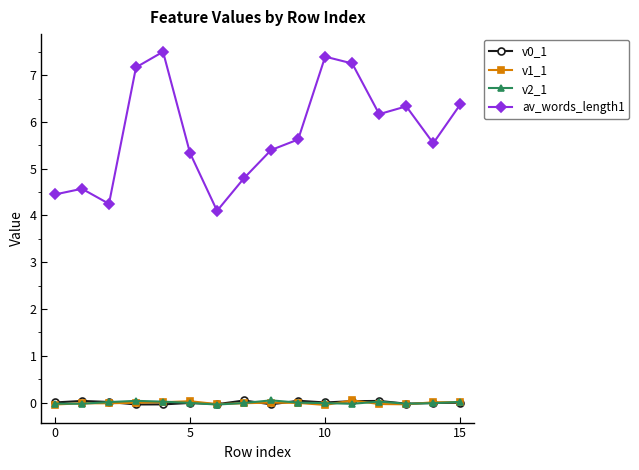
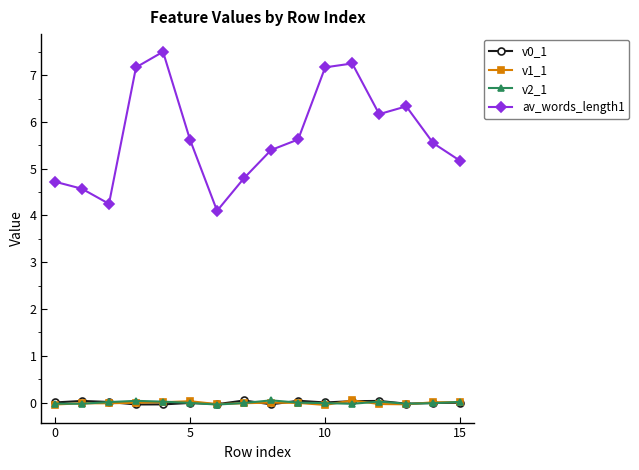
  {
    "av_words_length1": {
-     "0": 4.4,
-     "5": 5.3,
-     "10": 7.4,
-     "15": 6.4
+     "0": 4.7,
+     "5": 5.6,
+     "10": 7.2,
+     "15": 5.2
    }
  }
